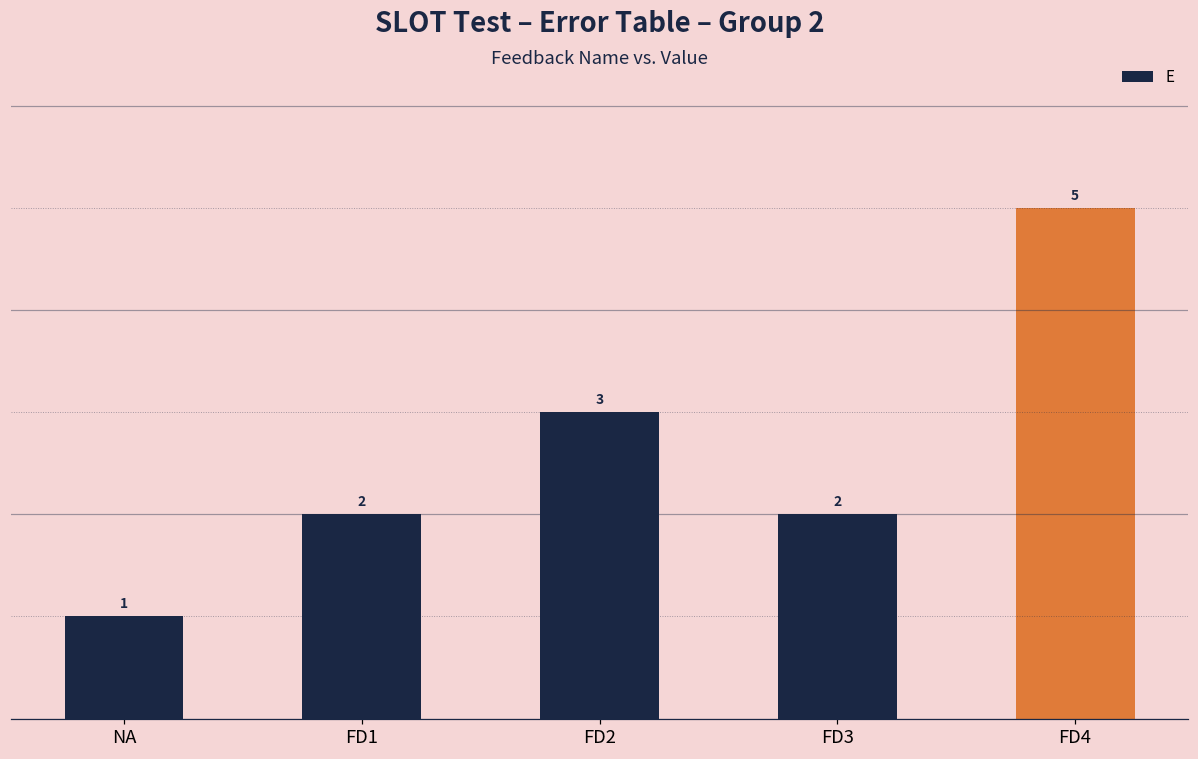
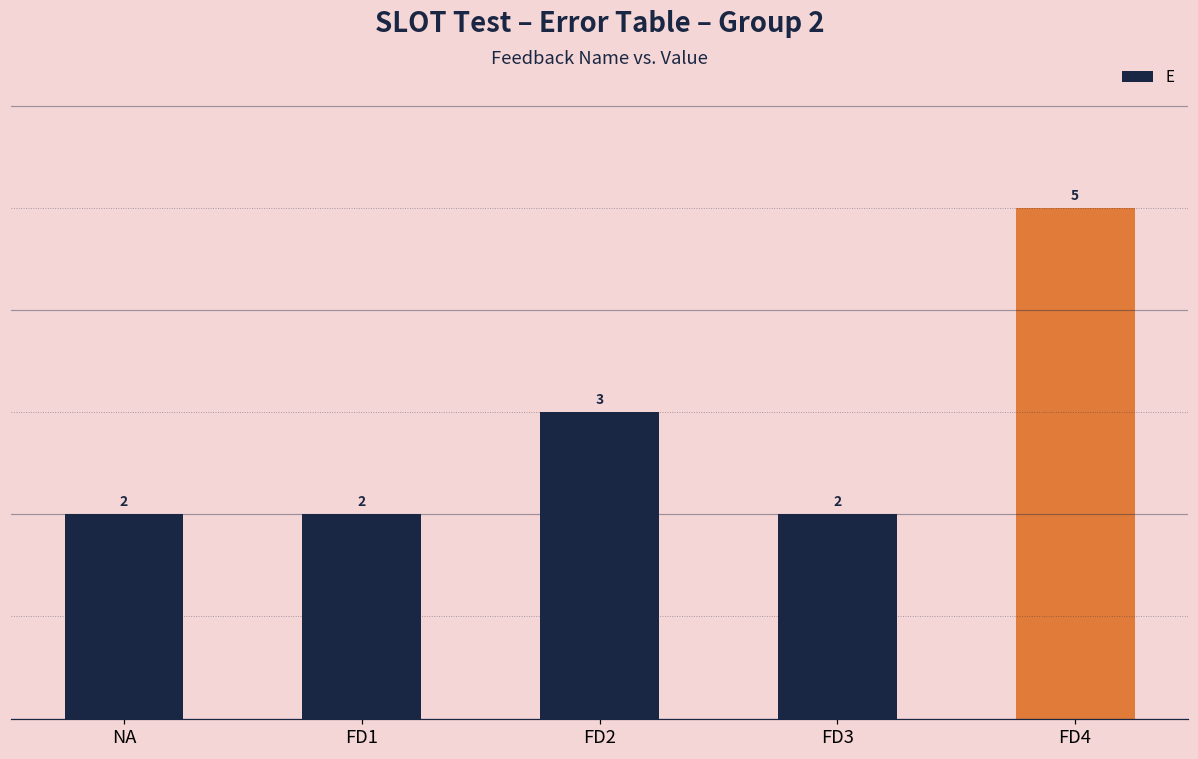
  {
-   "NA": 1,
+   "NA": 2,
    "FD1": 2,
    "FD2": 3,
    "FD3": 2,
    "FD4": 5
  }
